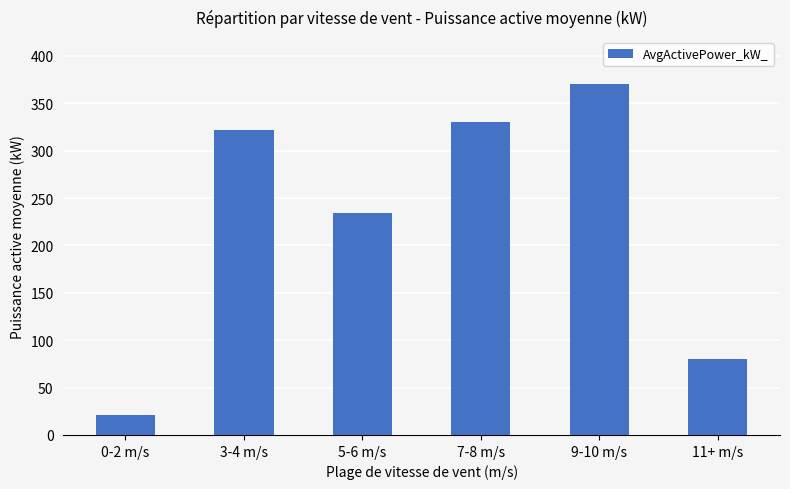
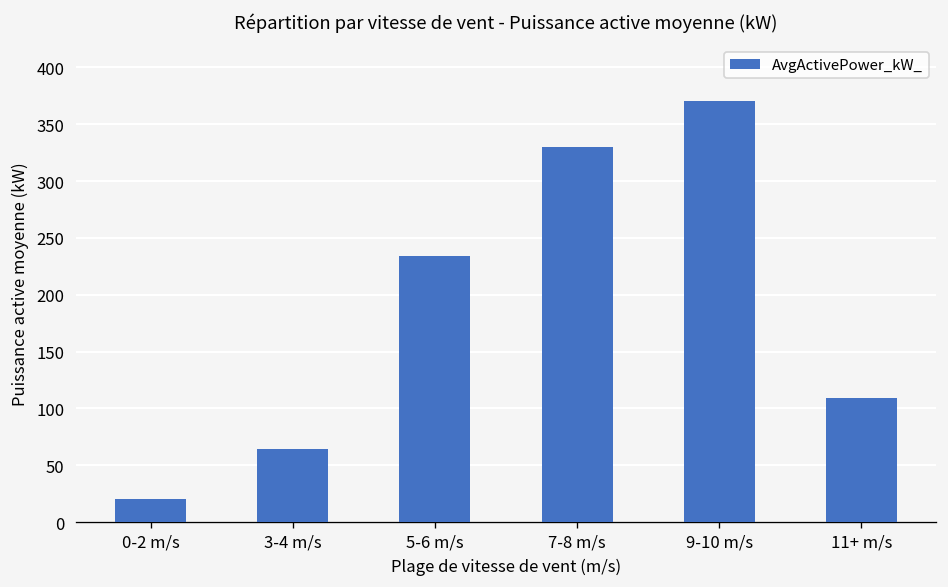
  {
    "0-2 m/s": 20,
-   "3-4 m/s": 320,
+   "3-4 m/s": 60,
    "5-6 m/s": 230,
    "7-8 m/s": 330,
    "9-10 m/s": 370,
-   "11+ m/s": 80
+   "11+ m/s": 110
  }
